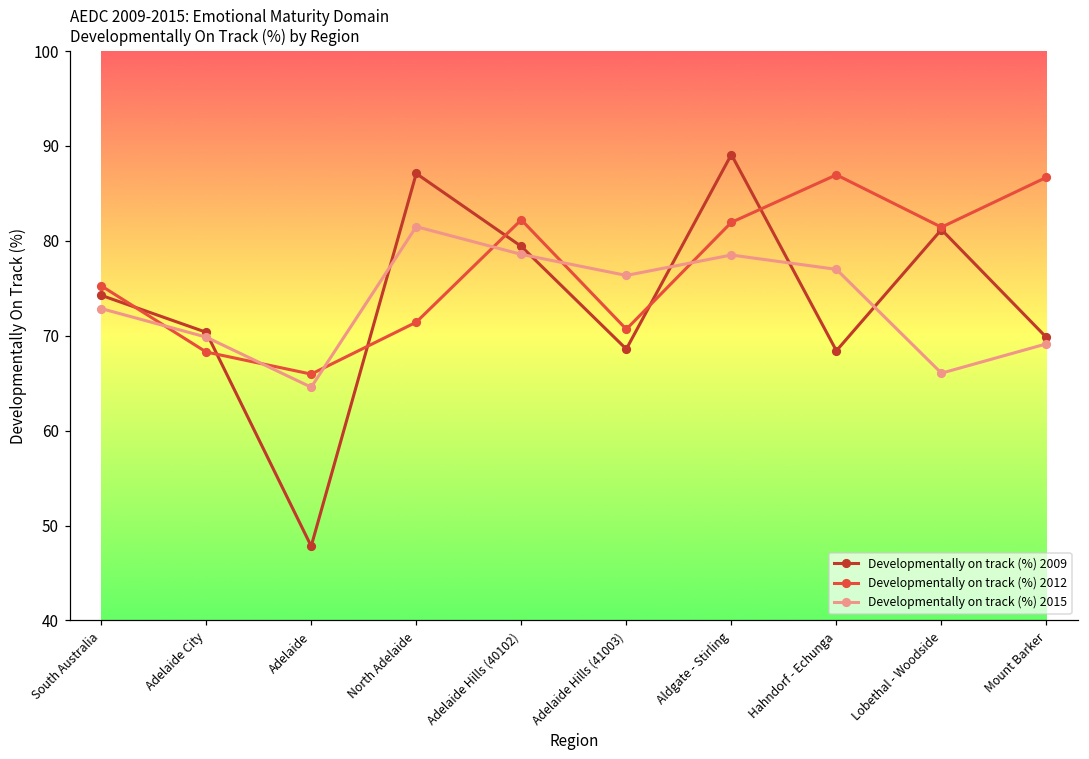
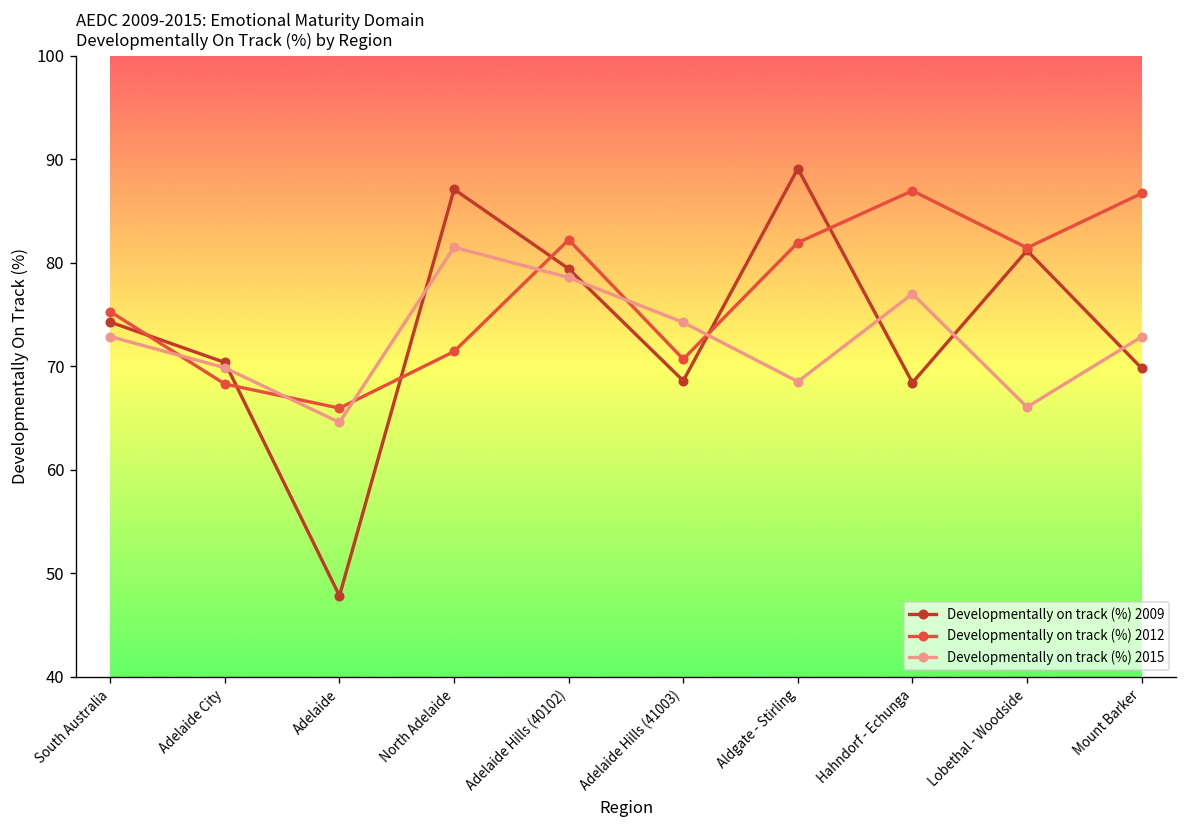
  {
    "Developmentally on track (%) 2015": {
      "South Australia": 73,
      "Adelaide City": 70,
      "Adelaide": 65,
      "North Adelaide": 82,
      "Adelaide Hills (40102)": 79,
-     "Adelaide Hills (41003)": 76,
-     "Aldgate - Stirling": 79,
+     "Adelaide Hills (41003)": 74,
+     "Aldgate - Stirling": 69,
      "Hahndorf - Echunga": 77,
      "Lobethal - Woodside": 66,
-     "Mount Barker": 69
+     "Mount Barker": 73
    }
  }
